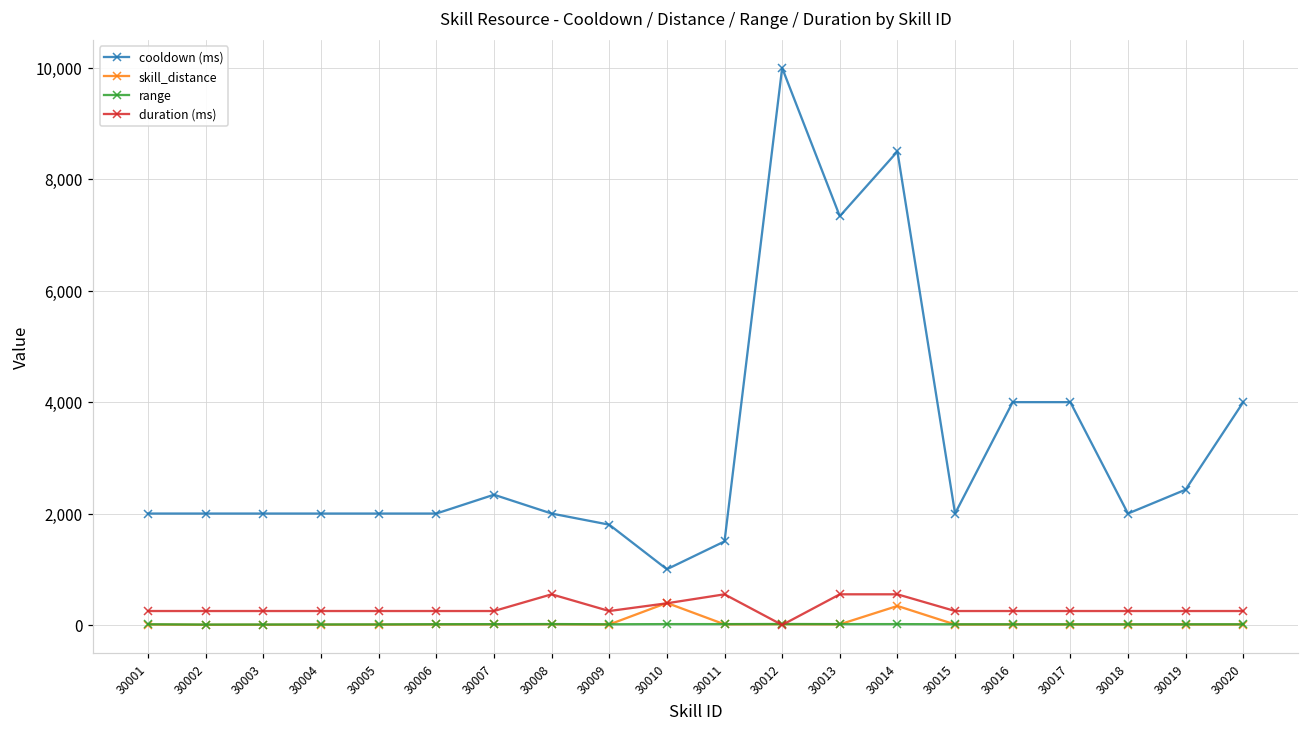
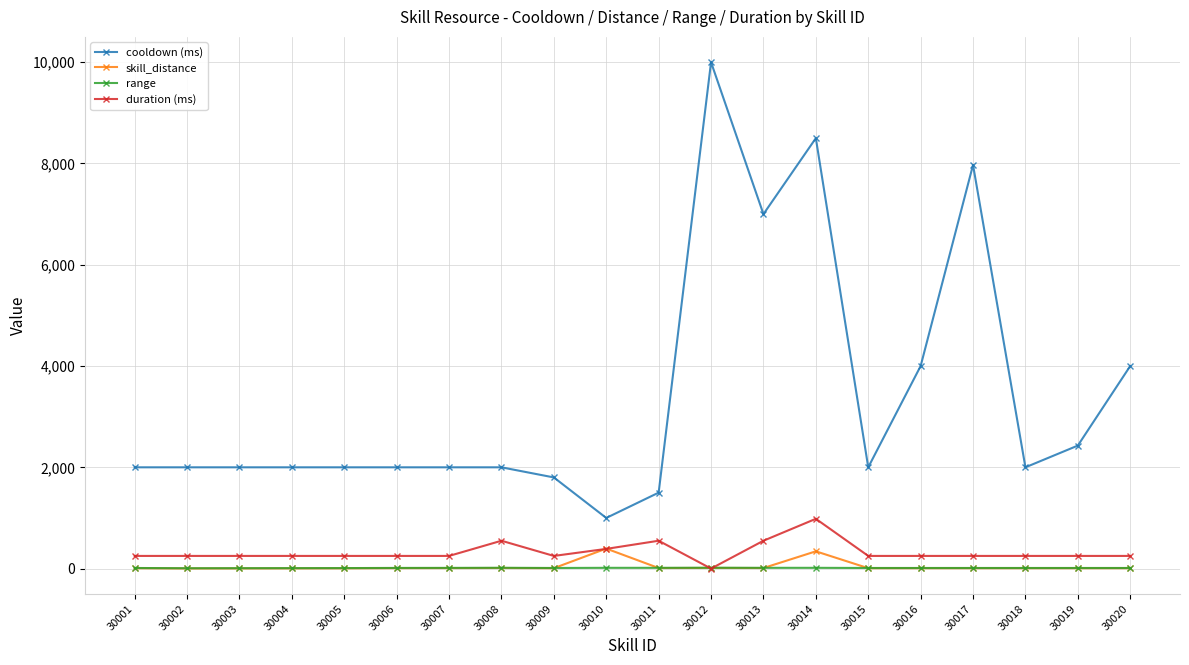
  {
    "cooldown (ms)": {
      "30001": "2,000",
      "30002": "2,000",
      "30003": "2,000",
      "30004": "2,000",
      "30005": "2,000",
      "30006": "2,000",
-     "30007": "2,300",
+     "30007": "2,000",
      "30008": "2,000",
      "30009": "1,800",
      "30010": "1,000",
      "30011": "1,500",
      "30012": "10,000",
-     "30013": "7,300",
+     "30013": "7,000",
      "30014": "8,500",
      "30015": "2,000",
      "30016": "4,000",
-     "30017": "4,000",
+     "30017": "8,000",
      "30018": "2,000",
      "30019": "2,400",
      "30020": "4,000"
    },
    "skill_distance": {
      "30014": "300"
    },
    "range": {
      "30010": "0",
      "30014": "0"
    },
    "duration (ms)": {
      "30001": "300",
      "30002": "300",
      "30003": "300",
      "30004": "300",
      "30005": "300",
      "30006": "300",
      "30007": "300",
      "30008": "600",
      "30009": "300",
      "30011": "600",
      "30013": "600",
-     "30014": "600",
+     "30014": "1,000",
      "30015": "300",
      "30016": "300",
      "30017": "300",
      "30018": "300",
      "30019": "300",
      "30020": "300"
    }
  }
